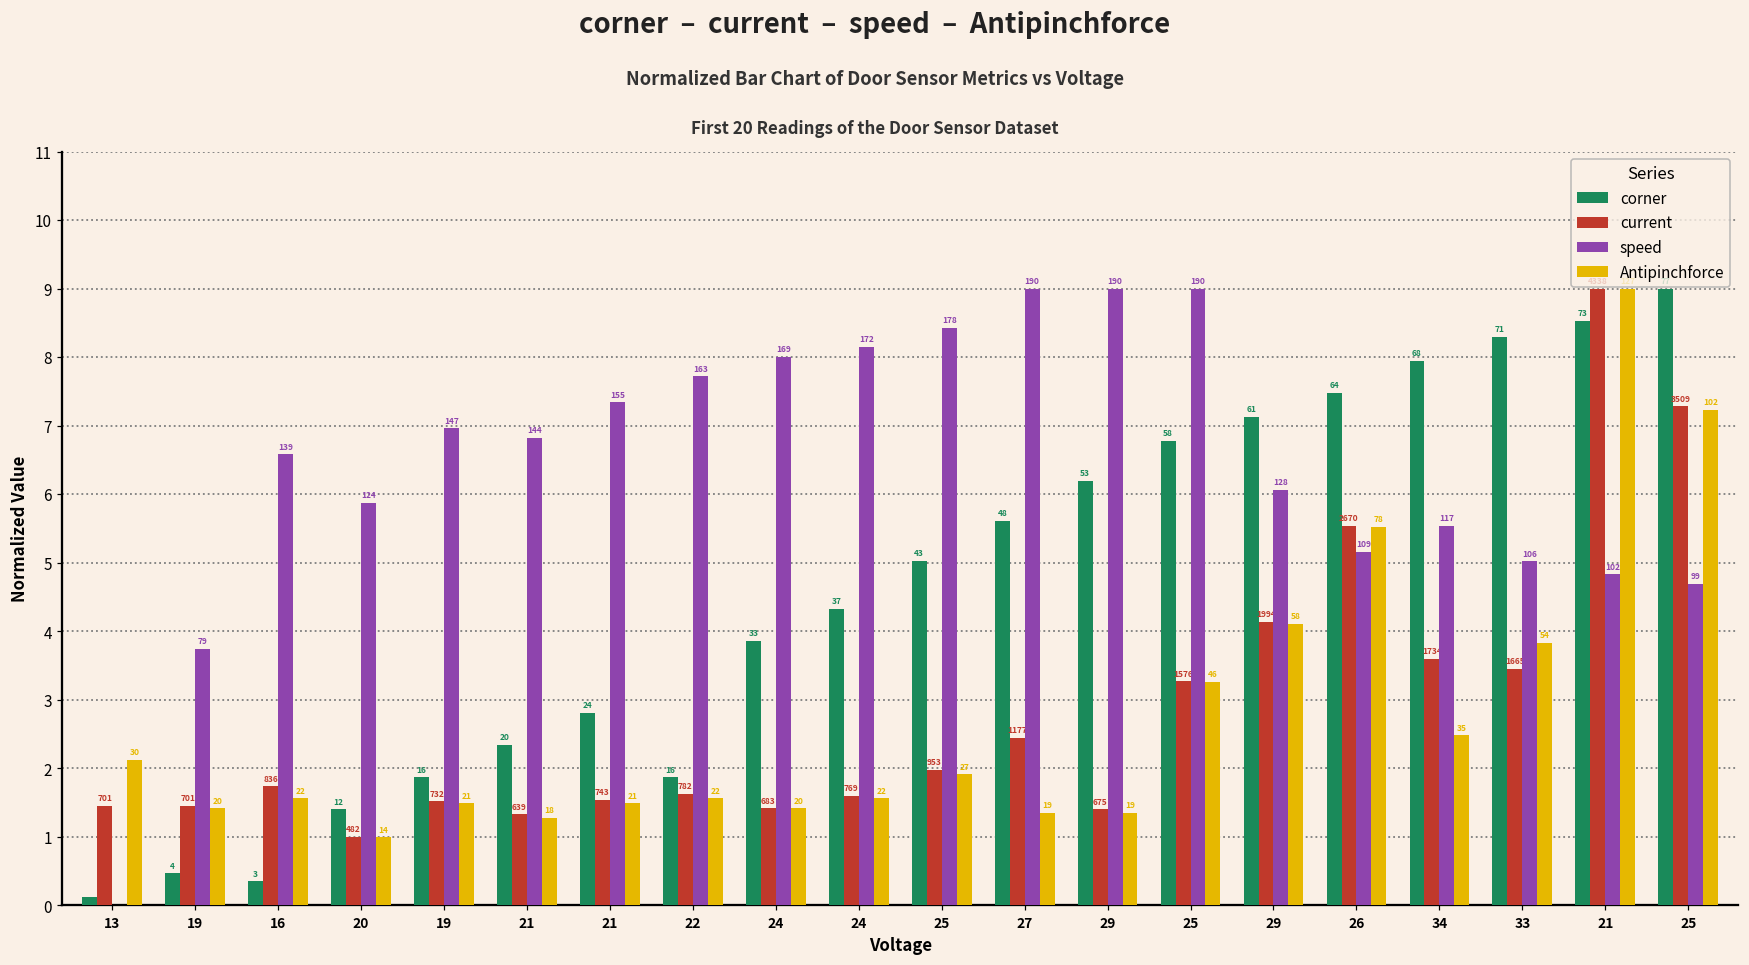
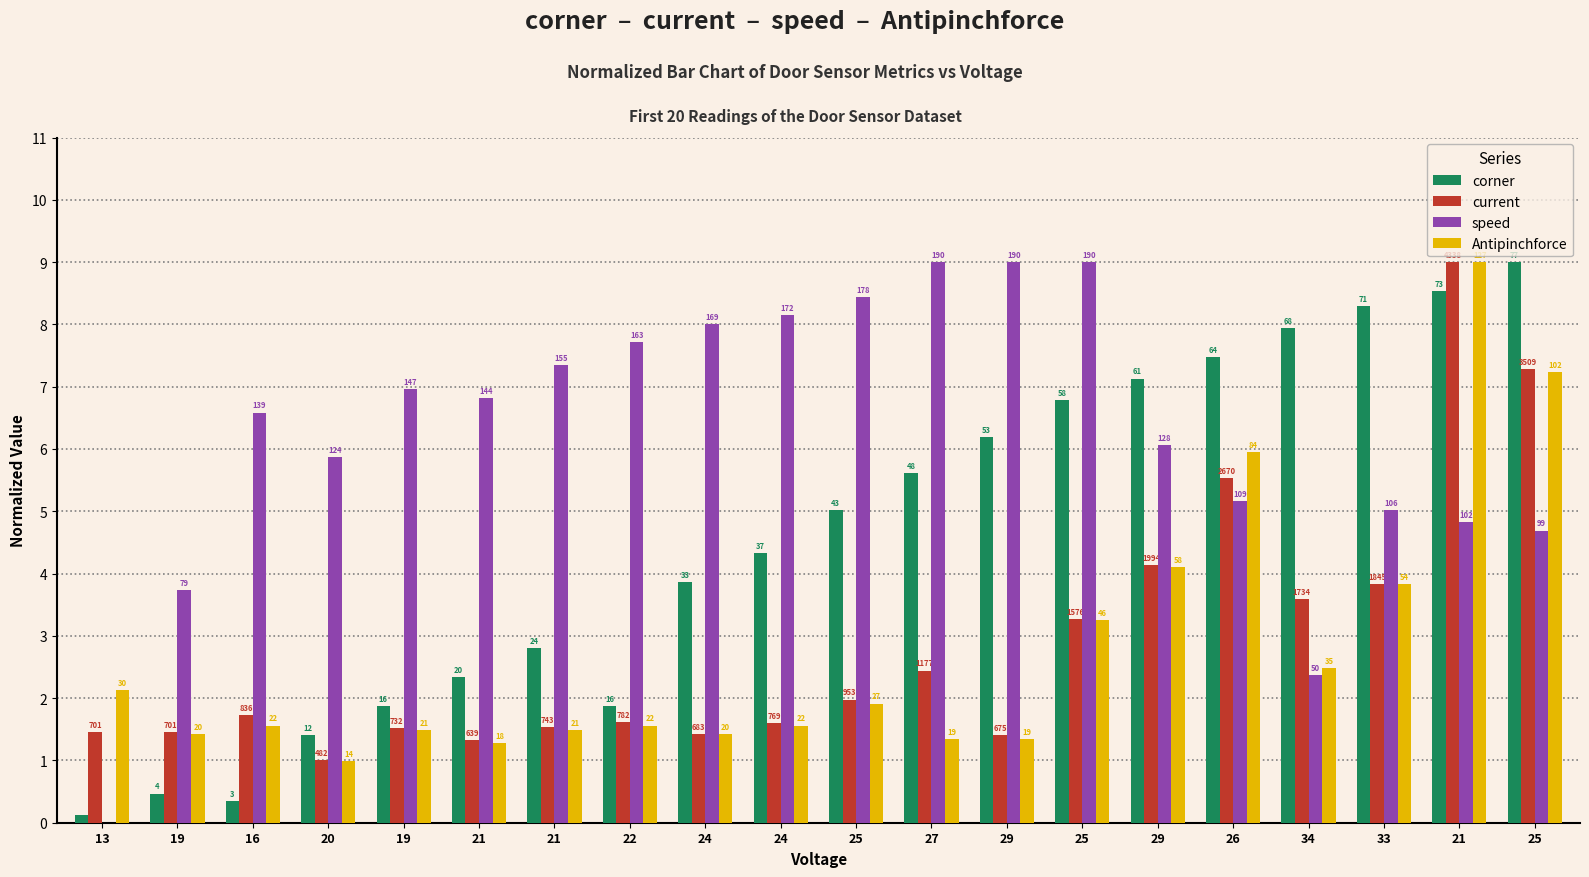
  {
    "corner": {
      "13": 0.1
    },
    "current": {
-     "33": 1665
+     "33": 1845
    },
    "speed": {
-     "34": 117
+     "34": 50
    },
    "Antipinchforce": {
-     "26": 78
+     "26": 84
    }
  }
